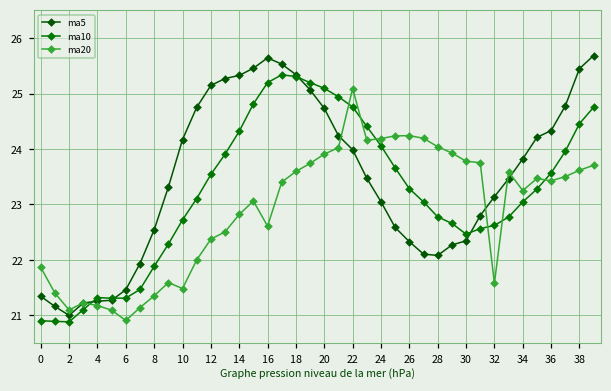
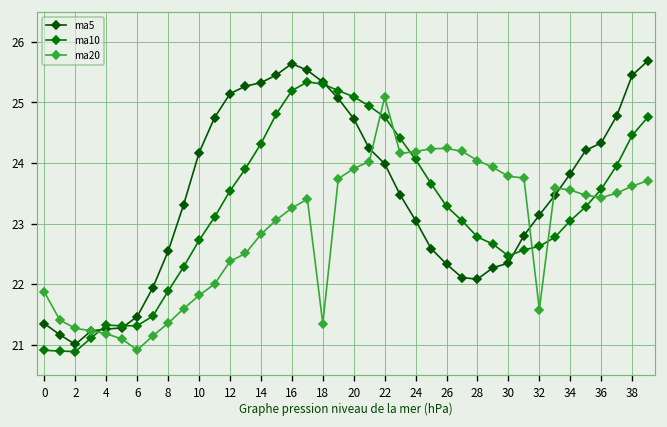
  {
    "ma20": {
      "0": 21.9,
-     "2": 21.1,
+     "2": 21.3,
      "4": 21.2,
      "6": 20.9,
      "8": 21.4,
-     "10": 21.5,
+     "10": 21.8,
      "12": 22.4,
      "14": 22.8,
-     "16": 22.6,
-     "18": 23.6,
+     "16": 23.3,
+     "18": 21.3,
      "20": 23.9,
      "22": 25.1,
      "24": 24.2,
      "26": 24.2,
      "28": 24.0,
      "30": 23.8,
      "32": 21.6,
-     "34": 23.3,
+     "34": 23.6,
      "36": 23.4,
      "38": 23.6
    }
  }
